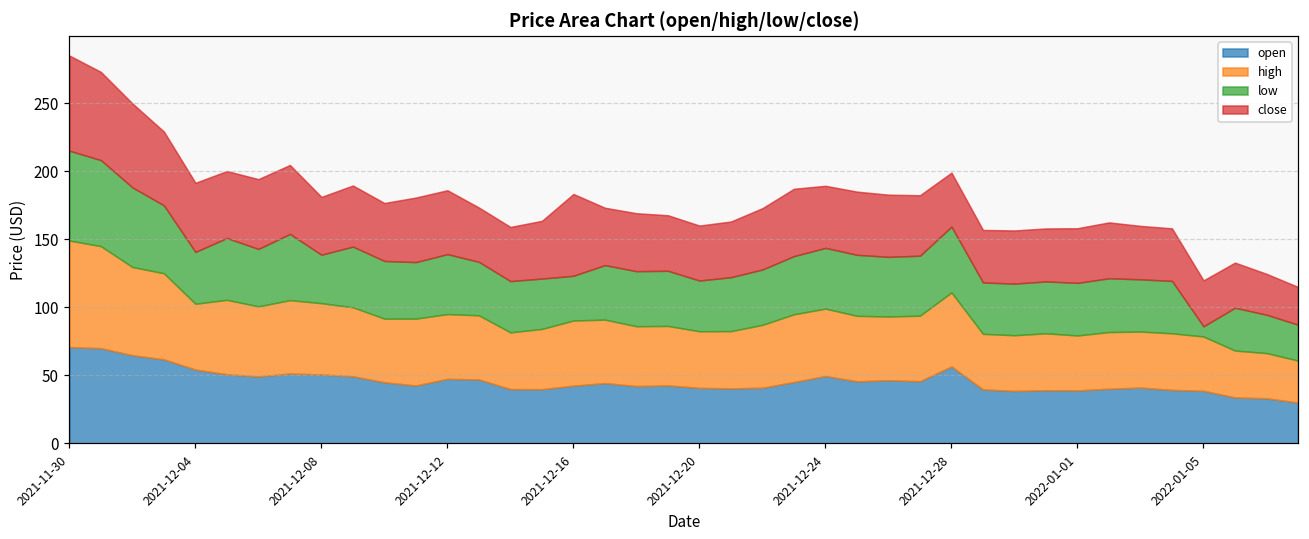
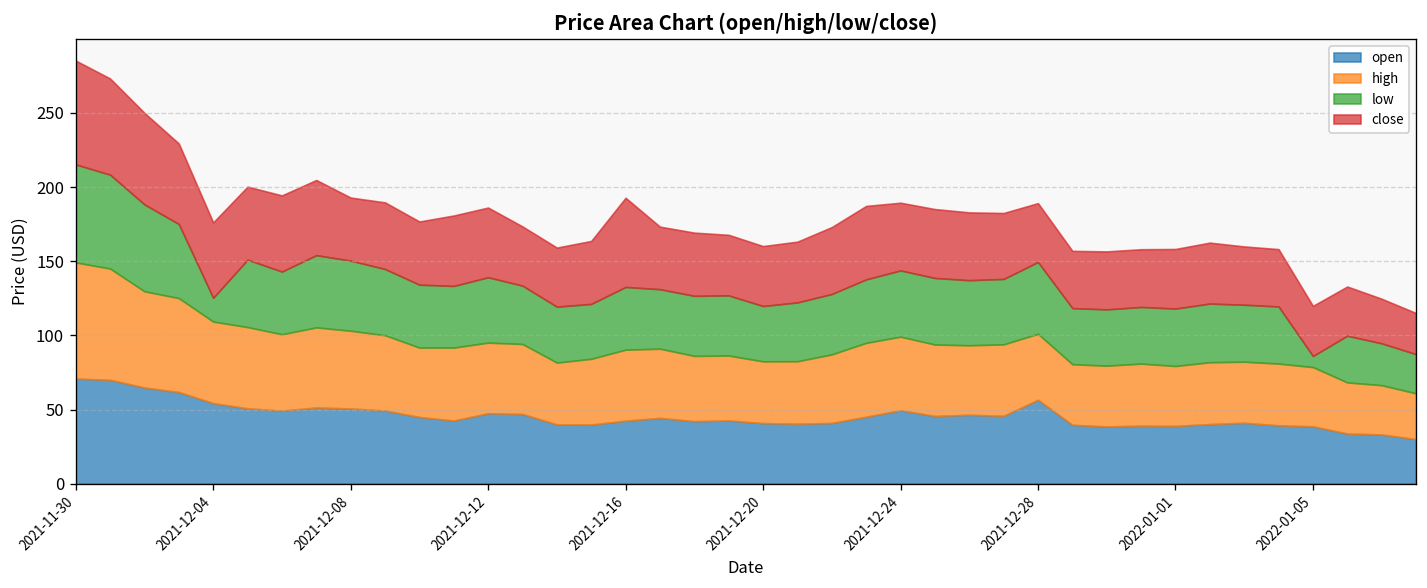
  {
    "open": {
      "2021-11-30": 71,
      "2021-12-04": 54,
      "2021-12-08": 51,
      "2021-12-12": 47,
      "2021-12-16": 42,
      "2021-12-20": 41,
      "2021-12-24": 50,
      "2021-12-28": 57,
      "2022-01-01": 39,
      "2022-01-05": 39
    },
    "high": {
      "2021-11-30": 78,
-     "2021-12-04": 48,
+     "2021-12-04": 55,
      "2021-12-08": 52,
      "2021-12-12": 48,
      "2021-12-16": 48,
      "2021-12-20": 42,
      "2021-12-24": 50,
-     "2021-12-28": 54,
+     "2021-12-28": 44,
      "2022-01-01": 40,
      "2022-01-05": 40
    },
    "low": {
      "2021-11-30": 66,
-     "2021-12-04": 38,
-     "2021-12-08": 36,
+     "2021-12-04": 16,
+     "2021-12-08": 47,
      "2021-12-12": 44,
-     "2021-12-16": 33,
+     "2021-12-16": 42,
      "2021-12-20": 37,
      "2021-12-24": 45,
      "2021-12-28": 48,
      "2022-01-01": 39,
      "2022-01-05": 7
    },
    "close": {
      "2021-11-30": 70,
      "2021-12-04": 51,
      "2021-12-08": 43,
      "2021-12-12": 47,
      "2021-12-16": 60,
      "2021-12-20": 40,
      "2021-12-24": 46,
      "2021-12-28": 40,
      "2022-01-01": 40,
      "2022-01-05": 34
    }
  }
